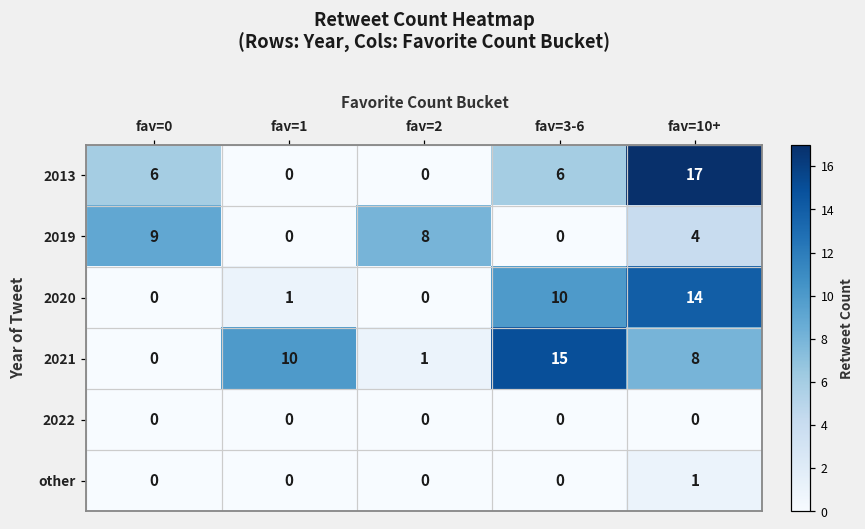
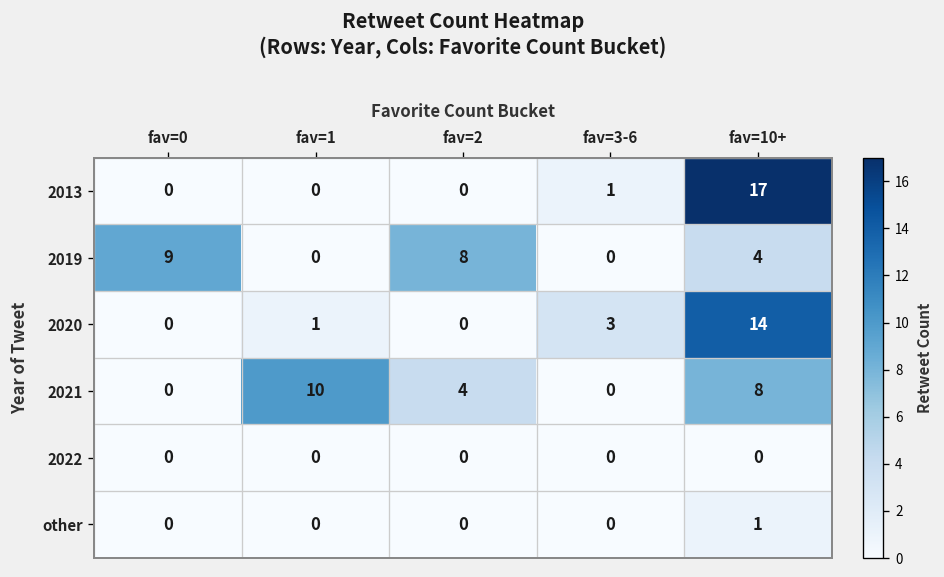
  {
    "2013": {
-     "fav=0": 6,
+     "fav=0": 0,
      "fav=1": 0,
      "fav=2": 0,
-     "fav=3-6": 6,
+     "fav=3-6": 1,
      "fav=10+": 17
    },
    "2019": {
      "fav=0": 9,
      "fav=1": 0,
      "fav=2": 8,
      "fav=3-6": 0,
      "fav=10+": 4
    },
    "2020": {
      "fav=0": 0,
      "fav=1": 1,
      "fav=2": 0,
-     "fav=3-6": 10,
+     "fav=3-6": 3,
      "fav=10+": 14
    },
    "2021": {
      "fav=0": 0,
      "fav=1": 10,
-     "fav=2": 1,
-     "fav=3-6": 15,
+     "fav=2": 4,
+     "fav=3-6": 0,
      "fav=10+": 8
    },
    "2022": {
      "fav=0": 0,
      "fav=1": 0,
      "fav=2": 0,
      "fav=3-6": 0,
      "fav=10+": 0
    },
    "other": {
      "fav=0": 0,
      "fav=1": 0,
      "fav=2": 0,
      "fav=3-6": 0,
      "fav=10+": 1
    }
  }
